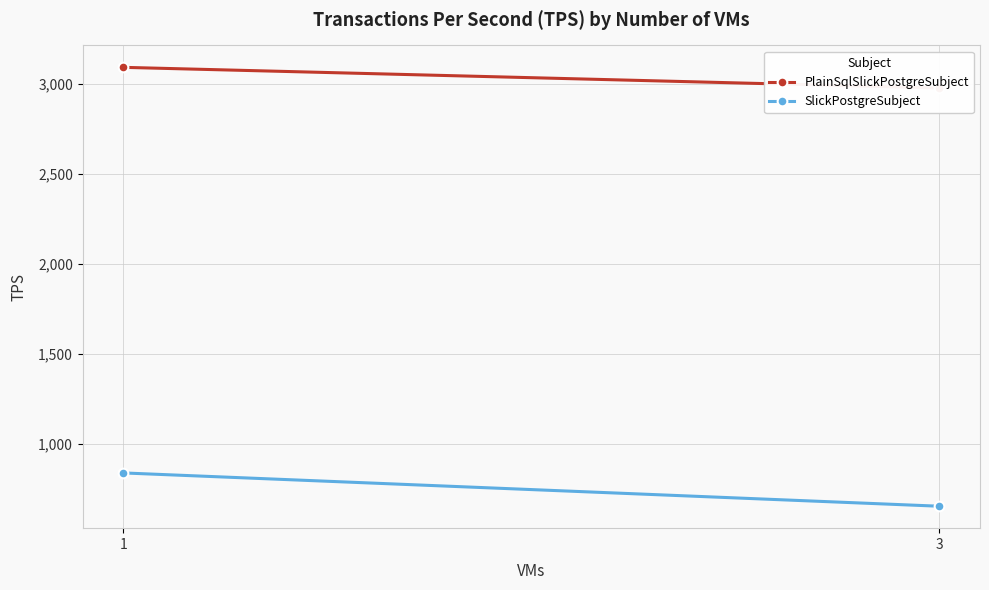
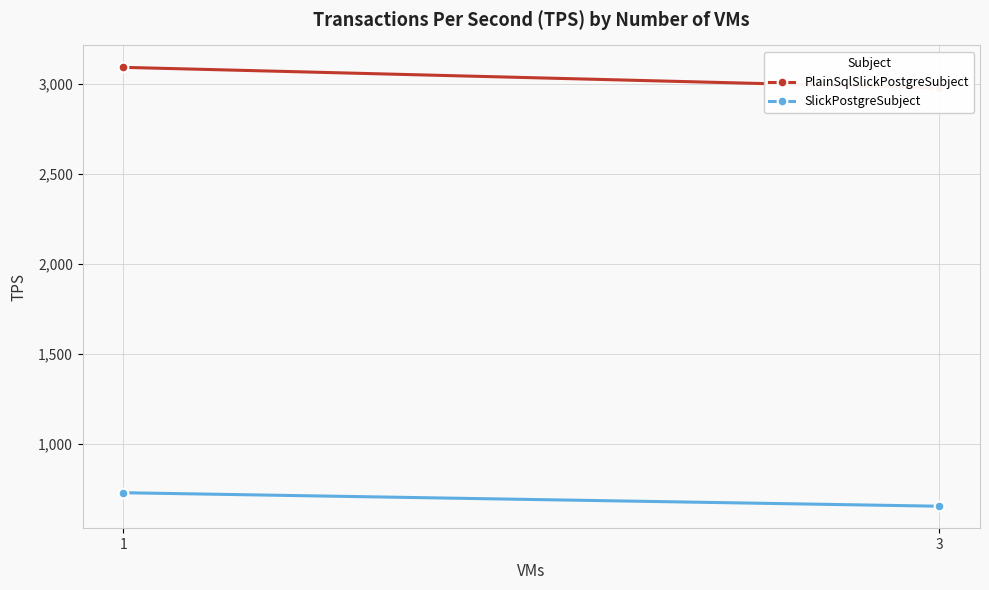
  {
    "PlainSqlSlickPostgreSubject": {
      "1": "3,090"
    },
    "SlickPostgreSubject": {
-     "1": "840",
+     "1": "730",
      "3": "660"
    }
  }
